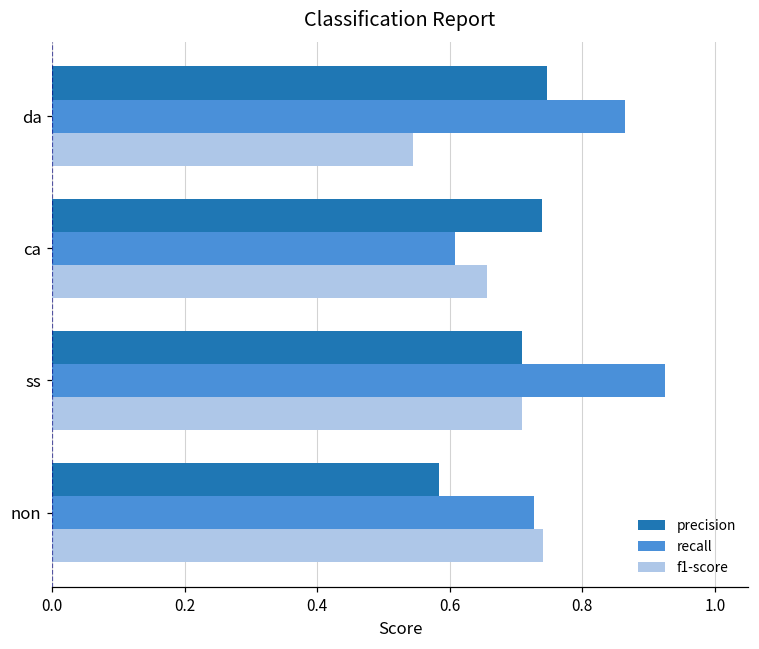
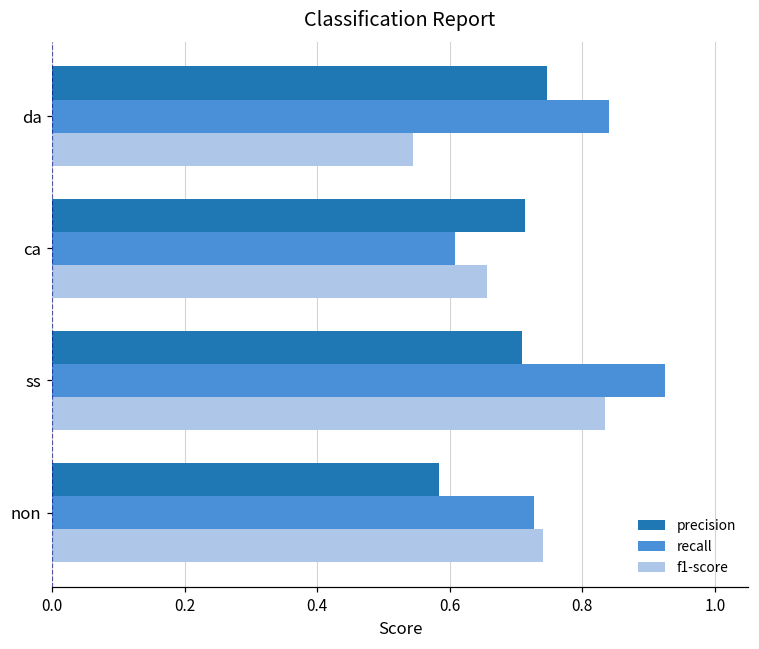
  {
    "precision": {
      "da": 0.75,
-     "ca": 0.74,
+     "ca": 0.71,
      "ss": 0.71,
      "non": 0.58
    },
    "recall": {
-     "da": 0.86,
+     "da": 0.84,
      "ca": 0.61,
      "ss": 0.92,
      "non": 0.73
    },
    "f1-score": {
      "da": 0.54,
      "ca": 0.66,
-     "ss": 0.71,
+     "ss": 0.83,
      "non": 0.74
    }
  }
